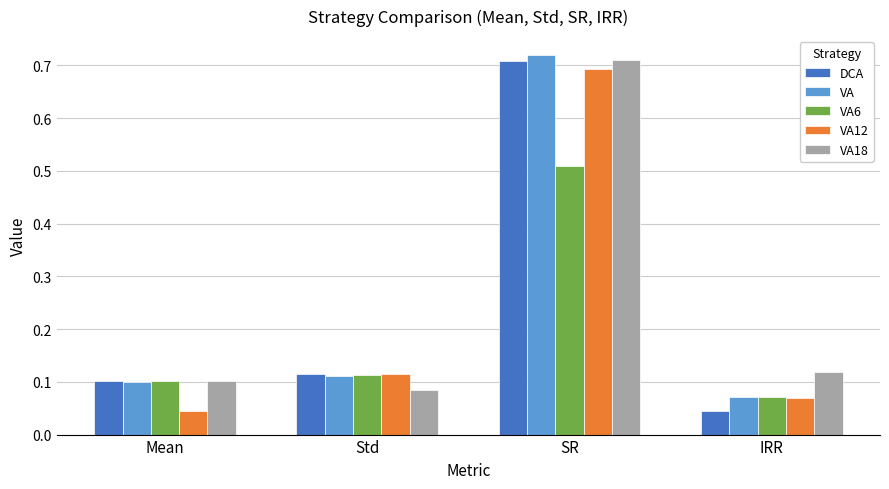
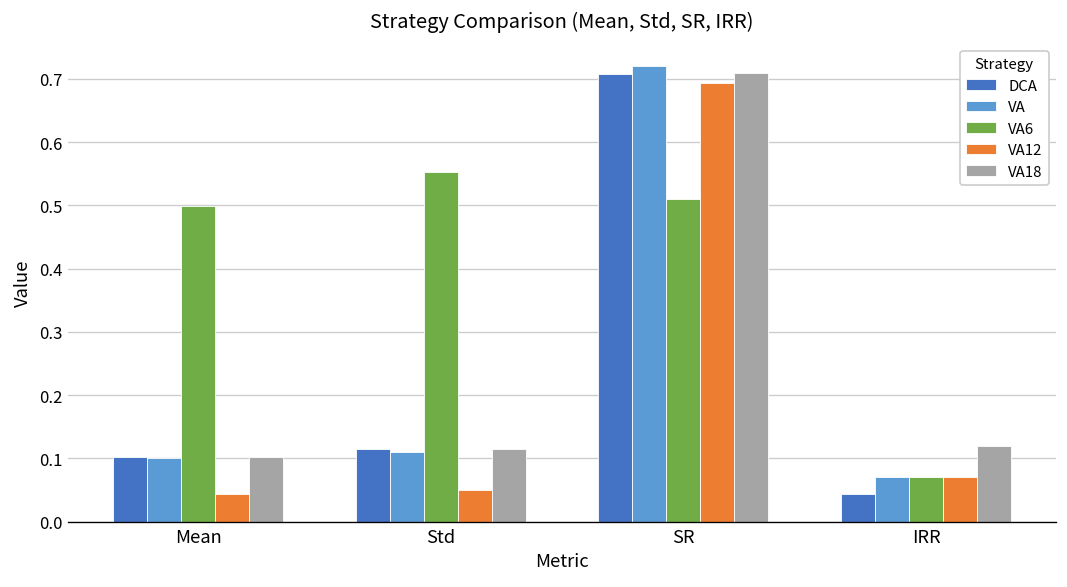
  {
    "VA6": {
-     "Mean": 0.10,
-     "Std": 0.11,
+     "Mean": 0.50,
+     "Std": 0.55,
      "SR": 0.51,
      "IRR": 0.07
    },
    "VA12": {
      "Mean": 0.04,
-     "Std": 0.11,
+     "Std": 0.05,
      "SR": 0.69,
      "IRR": 0.07
    },
    "VA18": {
      "Mean": 0.10,
-     "Std": 0.09,
+     "Std": 0.11,
      "SR": 0.71,
      "IRR": 0.12
    }
  }
